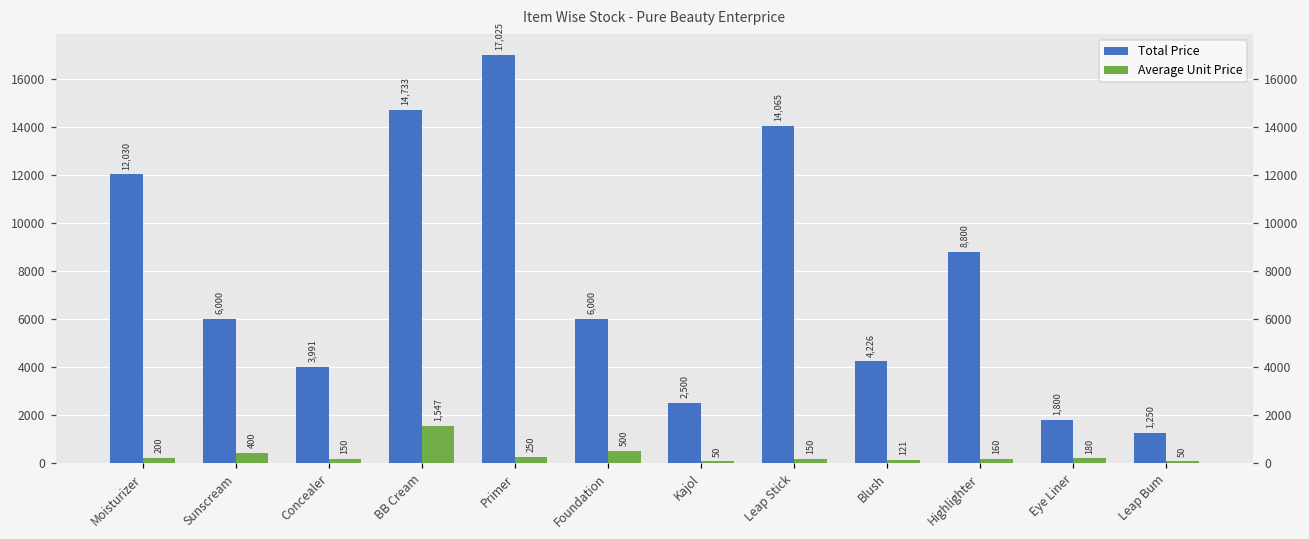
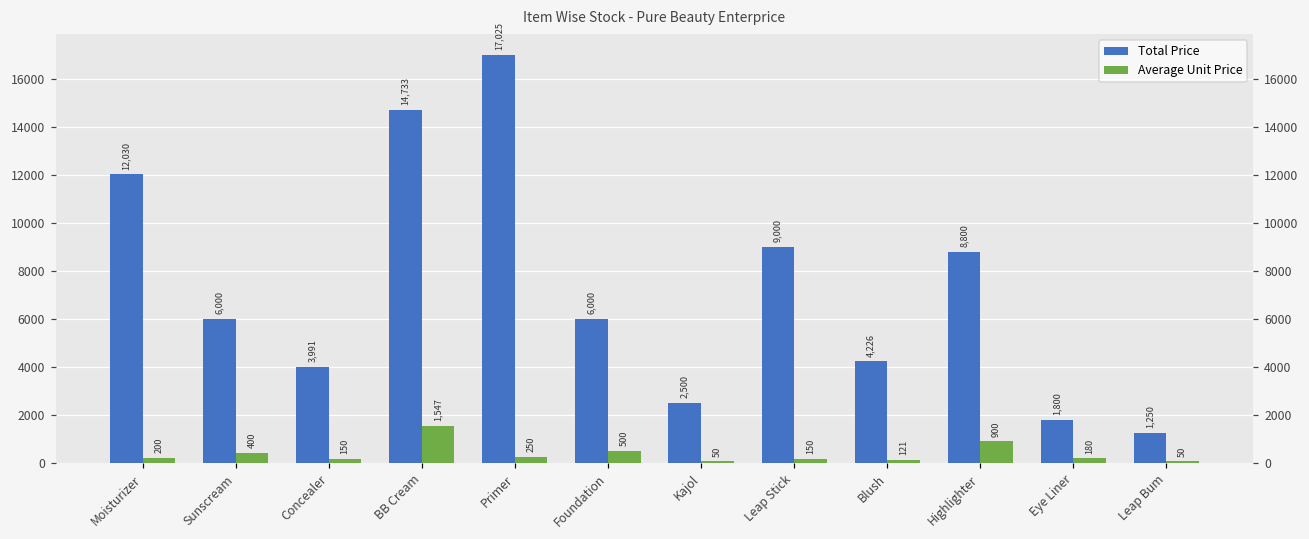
  {
    "Total Price": {
      "Moisturizer": "12,030",
      "Sunscream": "6,000",
      "Concealer": "3,991",
      "BB Cream": "14,733",
      "Primer": "17,025",
      "Foundation": "6,000",
      "Kajol": "2,500",
-     "Leap Stick": "14,065",
+     "Leap Stick": "9,000",
      "Blush": "4,226",
      "Highlighter": "8,800",
      "Eye Liner": "1,800",
      "Leap Bum": "1,250"
    },
    "Average Unit Price": {
      "Moisturizer": "200",
      "Sunscream": "400",
      "Concealer": "150",
      "BB Cream": "1,547",
      "Primer": "250",
      "Foundation": "500",
      "Kajol": "50",
      "Leap Stick": "150",
      "Blush": "121",
-     "Highlighter": "160",
+     "Highlighter": "900",
      "Eye Liner": "180",
      "Leap Bum": "50"
    }
  }
